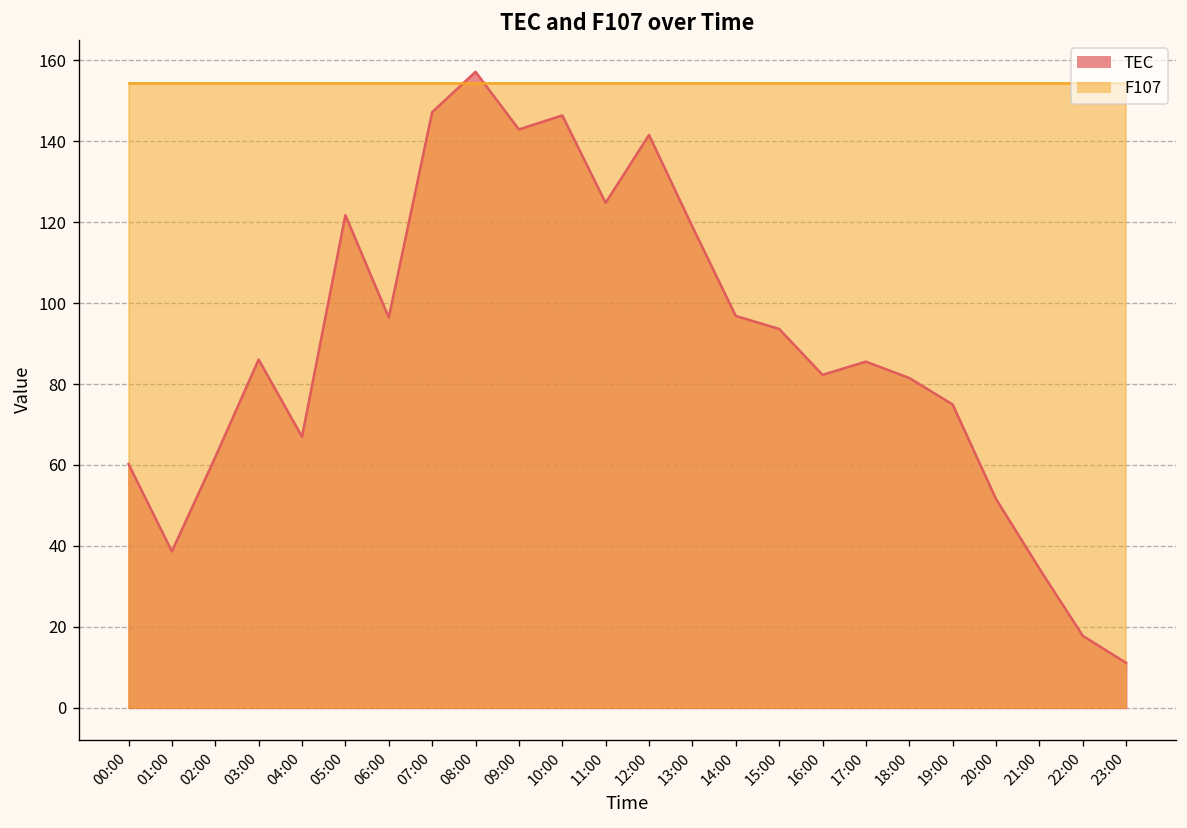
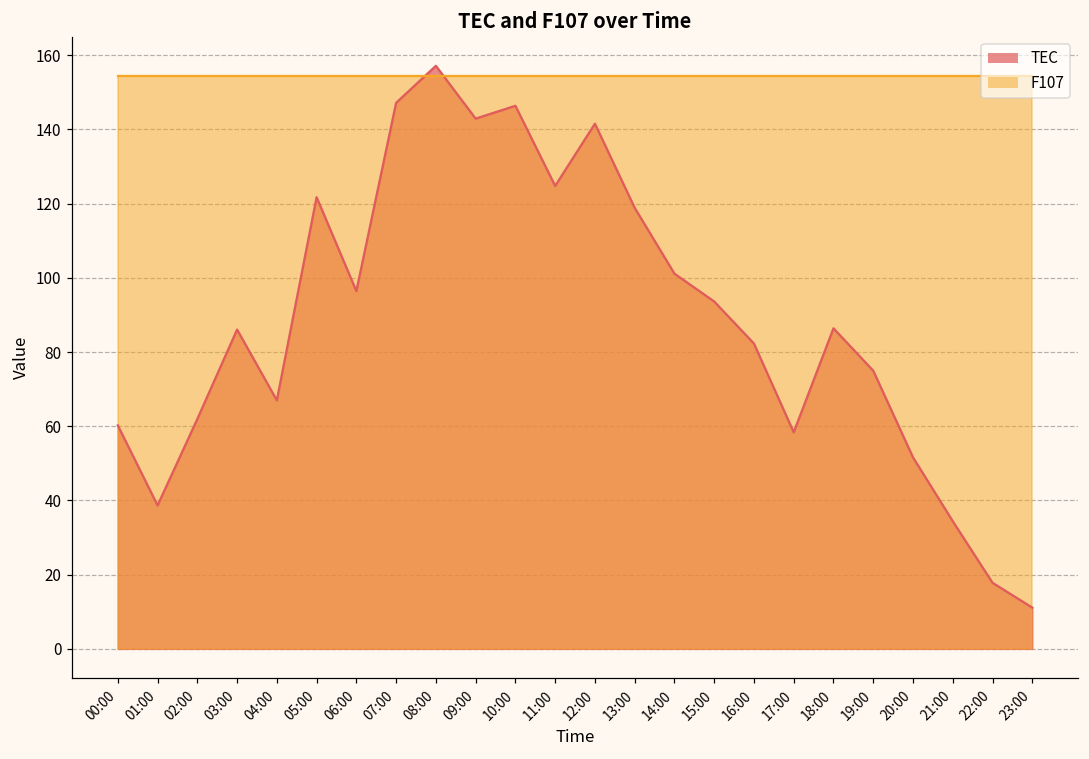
  {
    "TEC": {
      "00:00": 60,
      "01:00": 39,
      "02:00": 62,
      "03:00": 86,
      "04:00": 67,
      "05:00": 122,
      "06:00": 96,
      "07:00": 147,
      "08:00": 157,
      "09:00": 143,
      "10:00": 146,
      "11:00": 125,
      "12:00": 142,
      "13:00": 119,
-     "14:00": 97,
+     "14:00": 101,
      "15:00": 94,
      "16:00": 82,
-     "17:00": 86,
-     "18:00": 81,
+     "17:00": 58,
+     "18:00": 86,
      "19:00": 75,
      "20:00": 52,
      "21:00": 34,
      "22:00": 18,
      "23:00": 11
    },
    "F107": {
      "00:00": 154,
      "01:00": 154,
      "02:00": 154,
      "03:00": 154,
      "04:00": 154,
      "05:00": 154,
      "06:00": 154,
      "07:00": 154,
      "08:00": 154,
      "09:00": 154,
      "10:00": 154,
      "11:00": 154,
      "12:00": 154,
      "13:00": 154,
      "14:00": 154,
      "15:00": 154,
      "16:00": 154,
      "17:00": 154,
      "18:00": 154,
      "19:00": 154,
      "20:00": 154,
      "21:00": 154
    }
  }
